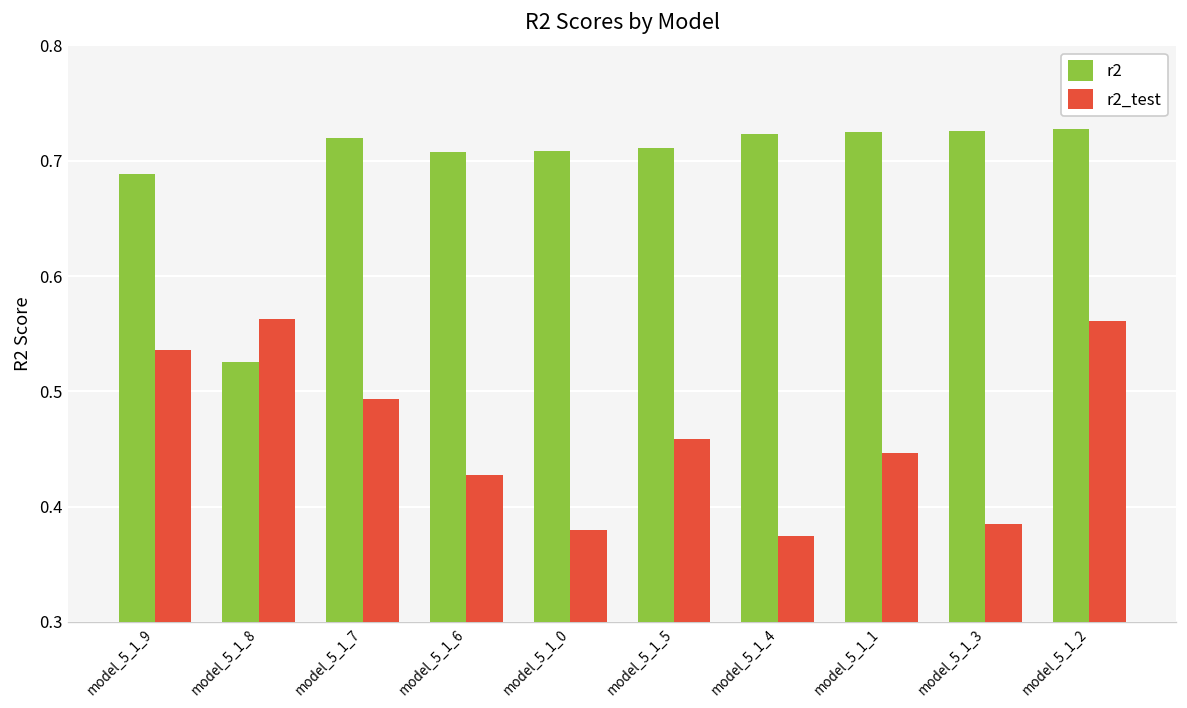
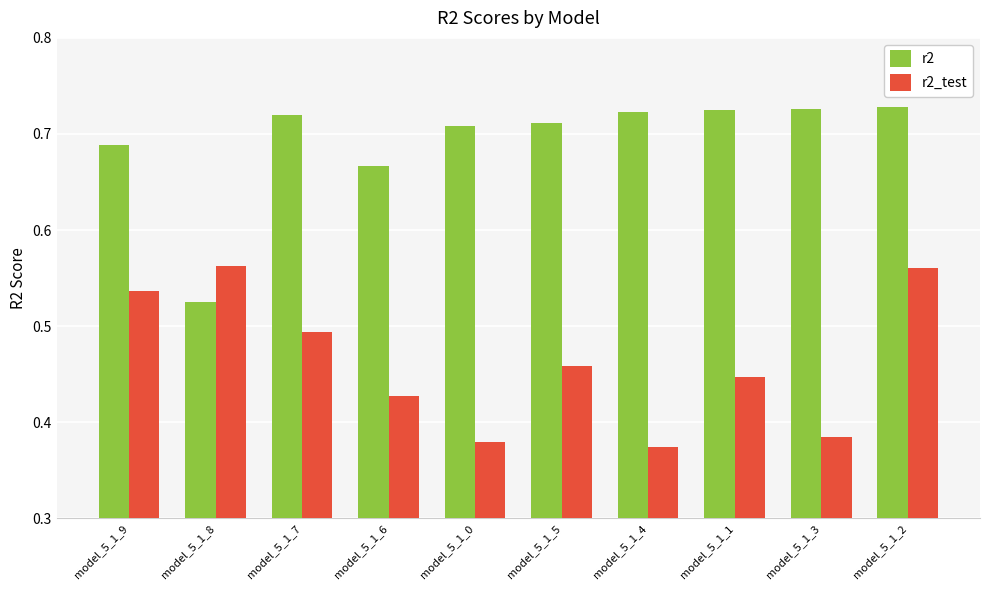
  {
    "r2": {
      "model_5_1_9": 0.69,
      "model_5_1_8": 0.53,
      "model_5_1_7": 0.72,
-     "model_5_1_6": 0.71,
+     "model_5_1_6": 0.67,
      "model_5_1_0": 0.71,
      "model_5_1_5": 0.71,
      "model_5_1_4": 0.72,
      "model_5_1_1": 0.73,
      "model_5_1_3": 0.73,
      "model_5_1_2": 0.73
    },
    "r2_test": {
      "model_5_1_9": 0.54,
      "model_5_1_8": 0.56,
      "model_5_1_7": 0.49,
      "model_5_1_6": 0.43,
      "model_5_1_0": 0.38,
      "model_5_1_5": 0.46,
      "model_5_1_4": 0.37,
      "model_5_1_1": 0.45,
      "model_5_1_3": 0.38,
      "model_5_1_2": 0.56
    }
  }
